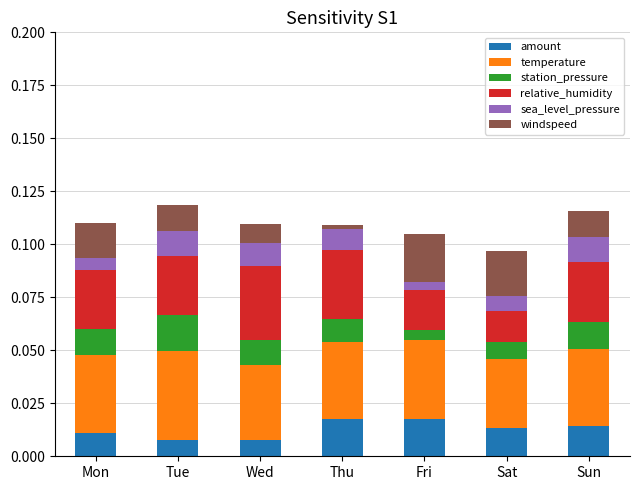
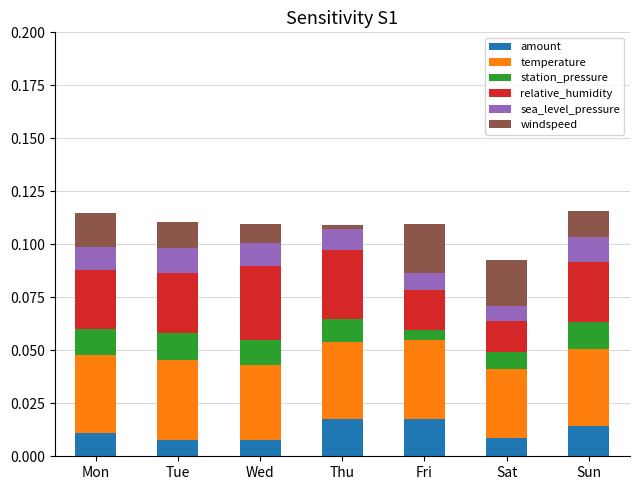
  {
    "amount": {
      "Mon": 0.011,
      "Tue": 0.008,
      "Wed": 0.008,
      "Thu": 0.018,
      "Fri": 0.018,
-     "Sat": 0.013,
+     "Sat": 0.009,
      "Sun": 0.014
    },
    "temperature": {
      "Mon": 0.037,
-     "Tue": 0.042,
+     "Tue": 0.038,
      "Wed": 0.035,
      "Thu": 0.036,
      "Fri": 0.037,
      "Sat": 0.032,
      "Sun": 0.036
    },
    "station_pressure": {
      "Mon": 0.012,
-     "Tue": 0.017,
+     "Tue": 0.013,
      "Wed": 0.012,
      "Thu": 0.011,
      "Fri": 0.005,
      "Sat": 0.008,
      "Sun": 0.013
    },
    "relative_humidity": {
      "Mon": 0.028,
      "Tue": 0.028,
      "Wed": 0.035,
      "Thu": 0.033,
      "Fri": 0.019,
      "Sat": 0.015,
      "Sun": 0.028
    },
    "sea_level_pressure": {
-     "Mon": 0.006,
+     "Mon": 0.011,
      "Tue": 0.012,
      "Wed": 0.011,
      "Thu": 0.010,
-     "Fri": 0.004,
+     "Fri": 0.008,
      "Sat": 0.007,
      "Sun": 0.012
    },
    "windspeed": {
      "Mon": 0.016,
      "Tue": 0.012,
      "Wed": 0.009,
      "Thu": 0.002,
      "Fri": 0.023,
      "Sat": 0.022,
      "Sun": 0.012
    }
  }
